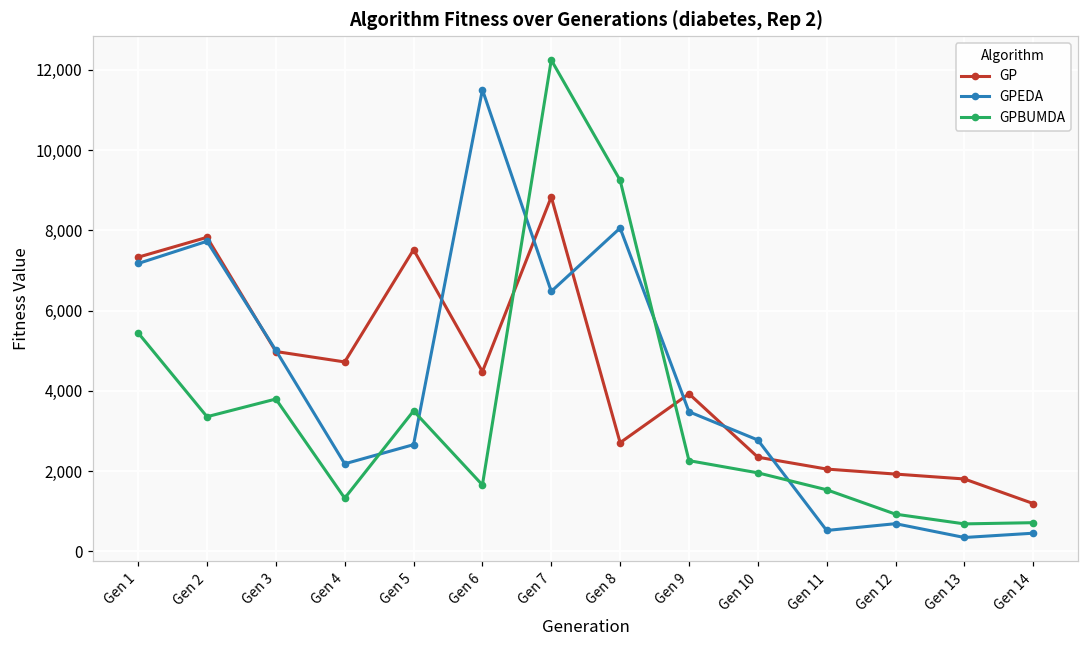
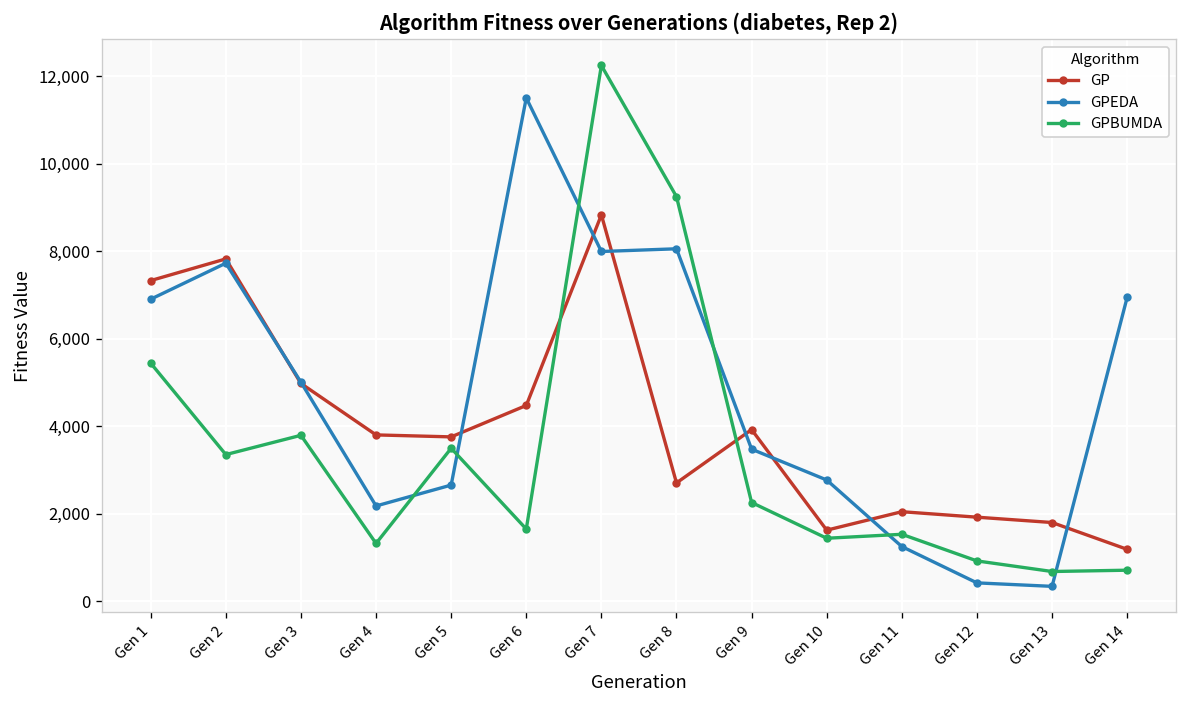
  {
    "GP": {
      "Gen 1": "7,300",
      "Gen 2": "7,800",
-     "Gen 4": "4,700",
-     "Gen 5": "7,500",
+     "Gen 4": "3,800",
+     "Gen 5": "3,800",
      "Gen 6": "4,500",
      "Gen 7": "8,800",
      "Gen 8": "2,700",
      "Gen 9": "3,900",
-     "Gen 10": "2,300",
+     "Gen 10": "1,600",
      "Gen 11": "2,100",
      "Gen 12": "1,900",
      "Gen 13": "1,800",
      "Gen 14": "1,200"
    },
    "GPEDA": {
-     "Gen 1": "7,200",
+     "Gen 1": "6,900",
      "Gen 2": "7,700",
      "Gen 4": "2,200",
      "Gen 5": "2,700",
      "Gen 6": "11,500",
-     "Gen 7": "6,500",
+     "Gen 7": "8,000",
      "Gen 8": "8,100",
      "Gen 9": "3,500",
      "Gen 10": "2,800",
-     "Gen 11": "500",
-     "Gen 12": "700",
+     "Gen 11": "1,300",
+     "Gen 12": "400",
      "Gen 13": "300",
-     "Gen 14": "500"
+     "Gen 14": "6,900"
    },
    "GPBUMDA": {
      "Gen 1": "5,400",
      "Gen 2": "3,400",
      "Gen 3": "3,800",
      "Gen 4": "1,300",
      "Gen 5": "3,500",
      "Gen 6": "1,700",
      "Gen 7": "12,200",
      "Gen 8": "9,200",
      "Gen 9": "2,300",
-     "Gen 10": "2,000",
+     "Gen 10": "1,400",
      "Gen 11": "1,500",
      "Gen 12": "900",
      "Gen 13": "700",
      "Gen 14": "700"
    }
  }
